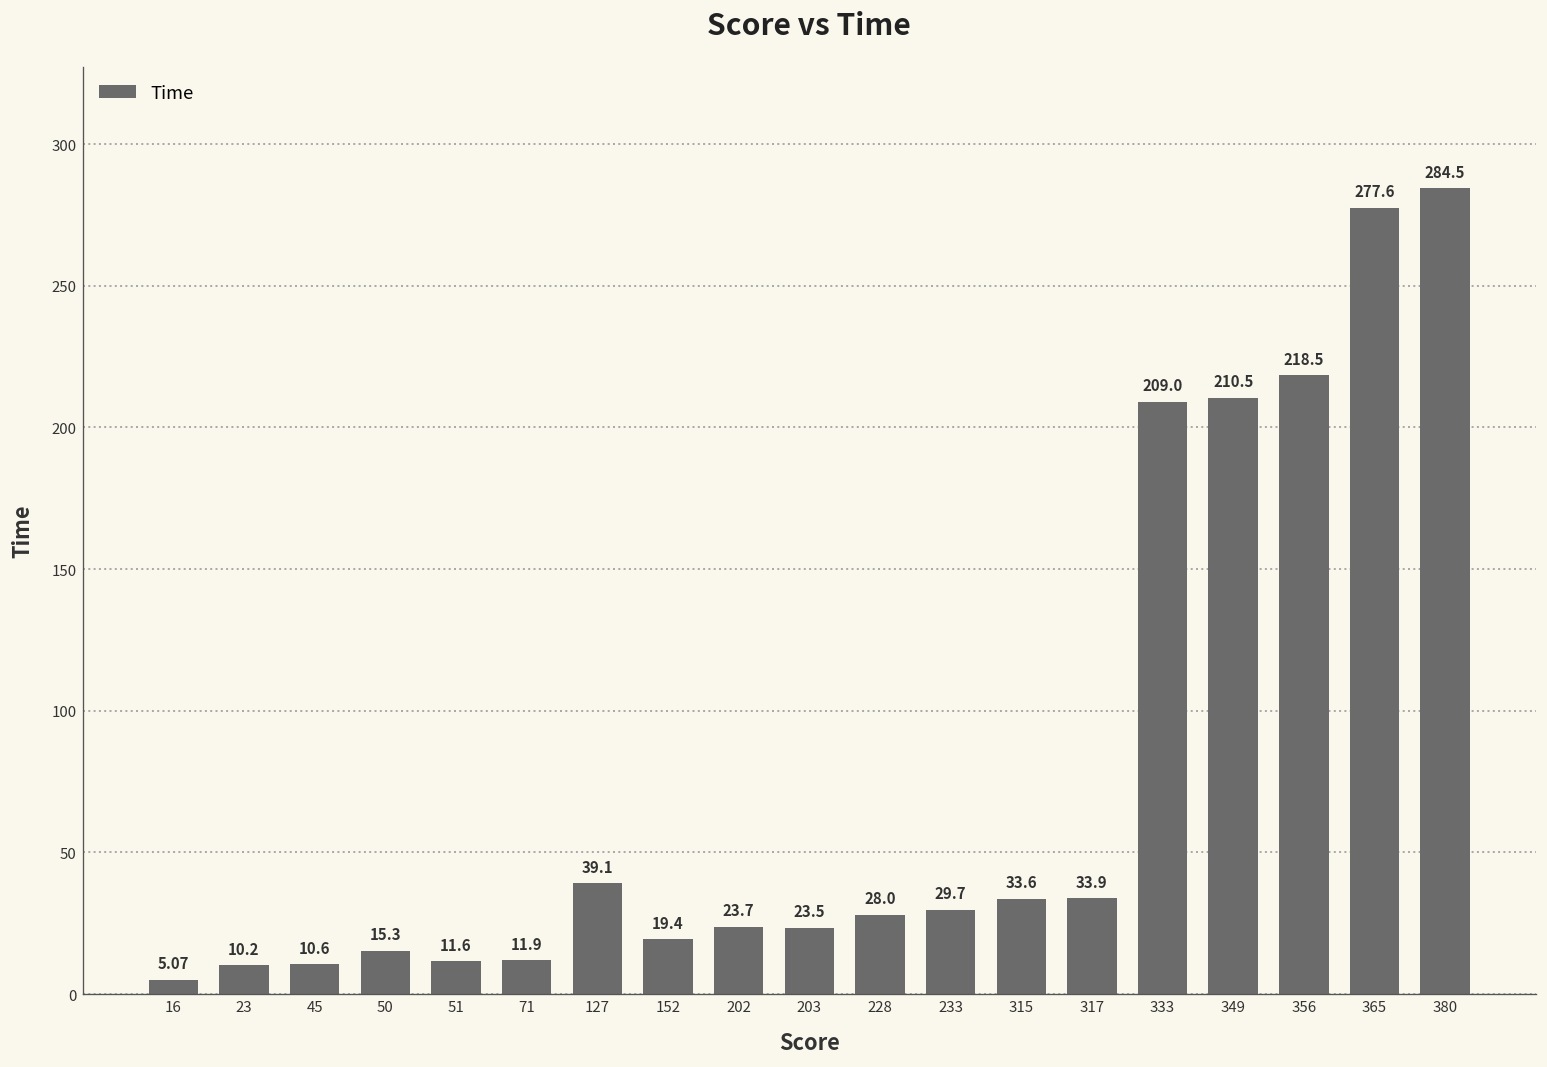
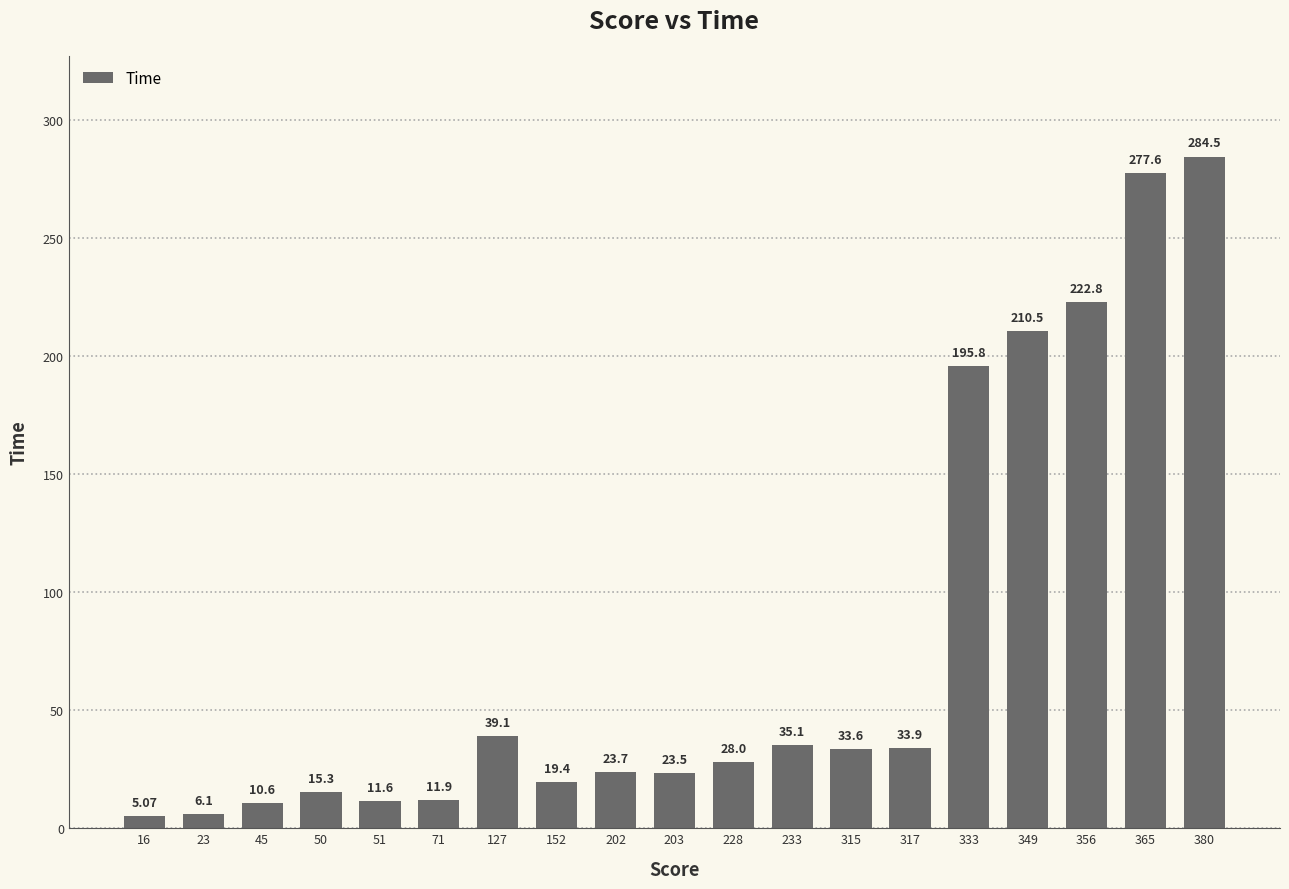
  {
    "16": 5.07,
-   "23": 10.2,
+   "23": 6.1,
    "45": 10.6,
    "50": 15.3,
    "51": 11.6,
    "71": 11.9,
    "127": 39.1,
    "152": 19.4,
    "202": 23.7,
    "203": 23.5,
    "228": 28.0,
-   "233": 29.7,
+   "233": 35.1,
    "315": 33.6,
    "317": 33.9,
-   "333": 209.0,
+   "333": 195.8,
    "349": 210.5,
-   "356": 218.5,
+   "356": 222.8,
    "365": 277.6,
    "380": 284.5
  }
